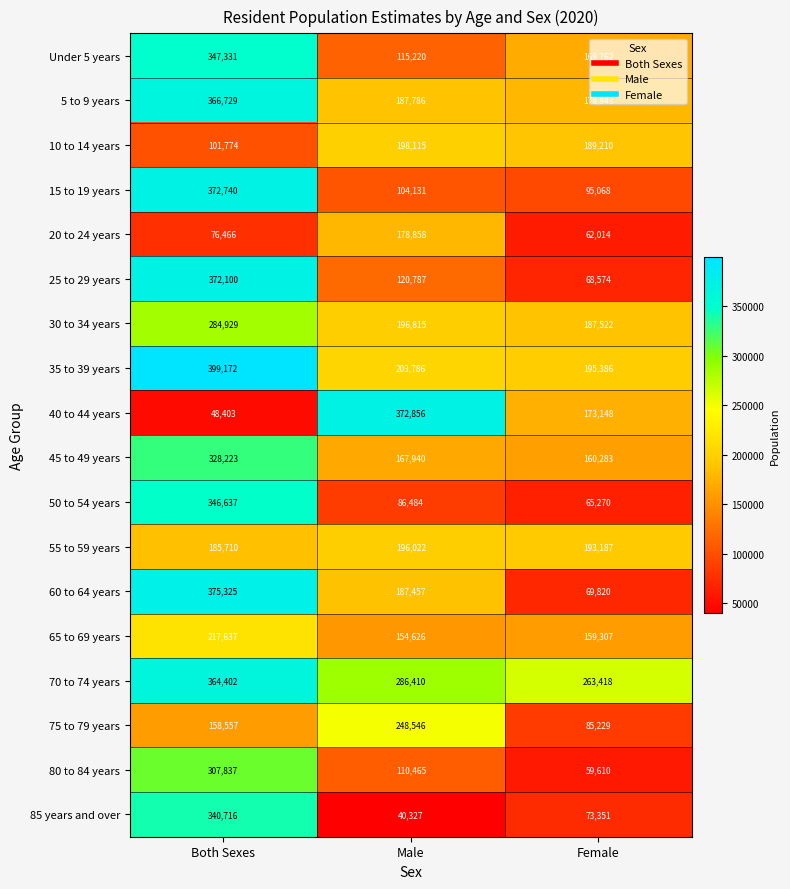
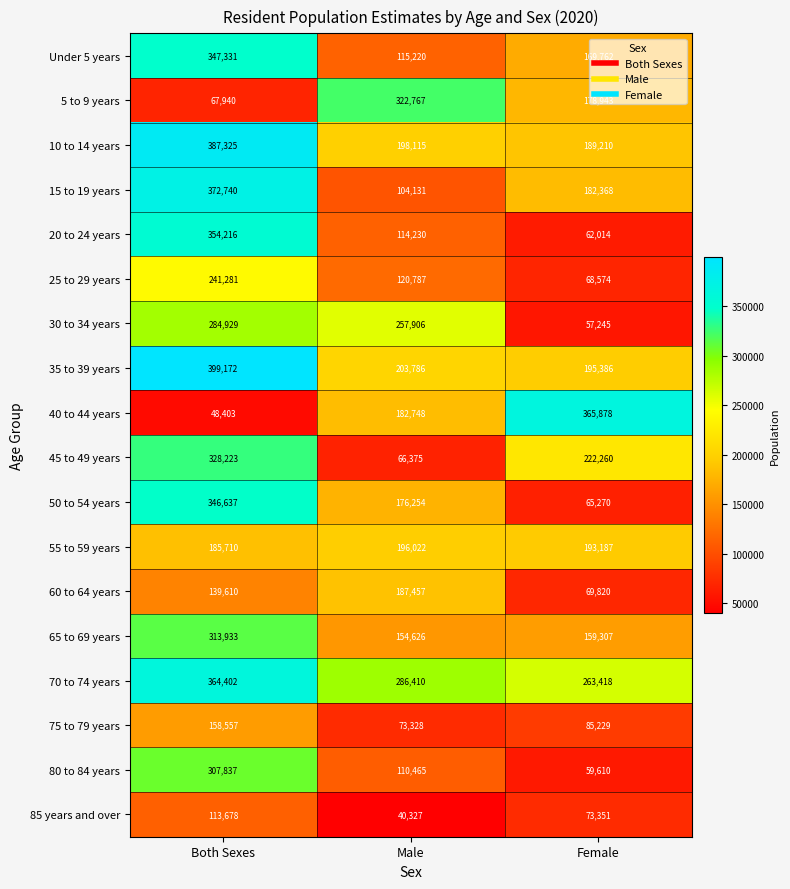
  {
    "Under 5 years": {
      "Both Sexes": "347,331",
      "Male": "115,220"
    },
    "5 to 9 years": {
-     "Both Sexes": "366,729",
-     "Male": "187,786"
+     "Both Sexes": "67,940",
+     "Male": "322,767"
    },
    "10 to 14 years": {
-     "Both Sexes": "101,774",
+     "Both Sexes": "387,325",
      "Male": "198,115",
      "Female": "189,210"
    },
    "15 to 19 years": {
      "Both Sexes": "372,740",
      "Male": "104,131",
-     "Female": "95,068"
+     "Female": "182,368"
    },
    "20 to 24 years": {
-     "Both Sexes": "76,466",
-     "Male": "178,858",
+     "Both Sexes": "354,216",
+     "Male": "114,230",
      "Female": "62,014"
    },
    "25 to 29 years": {
-     "Both Sexes": "372,100",
+     "Both Sexes": "241,281",
      "Male": "120,787",
      "Female": "68,574"
    },
    "30 to 34 years": {
      "Both Sexes": "284,929",
-     "Male": "196,815",
-     "Female": "187,522"
+     "Male": "257,906",
+     "Female": "57,245"
    },
    "35 to 39 years": {
      "Both Sexes": "399,172",
      "Male": "203,786",
      "Female": "195,386"
    },
    "40 to 44 years": {
      "Both Sexes": "48,403",
-     "Male": "372,856",
-     "Female": "173,148"
+     "Male": "182,748",
+     "Female": "365,878"
    },
    "45 to 49 years": {
      "Both Sexes": "328,223",
-     "Male": "167,940",
-     "Female": "160,283"
+     "Male": "66,375",
+     "Female": "222,260"
    },
    "50 to 54 years": {
      "Both Sexes": "346,637",
-     "Male": "86,484",
+     "Male": "176,254",
      "Female": "65,270"
    },
    "55 to 59 years": {
      "Both Sexes": "185,710",
      "Male": "196,022",
      "Female": "193,187"
    },
    "60 to 64 years": {
-     "Both Sexes": "375,325",
+     "Both Sexes": "139,610",
      "Male": "187,457",
      "Female": "69,820"
    },
    "65 to 69 years": {
-     "Both Sexes": "217,637",
+     "Both Sexes": "313,933",
      "Male": "154,626",
      "Female": "159,307"
    },
    "70 to 74 years": {
      "Both Sexes": "364,402",
      "Male": "286,410",
      "Female": "263,418"
    },
    "75 to 79 years": {
      "Both Sexes": "158,557",
-     "Male": "248,546",
+     "Male": "73,328",
      "Female": "85,229"
    },
    "80 to 84 years": {
      "Both Sexes": "307,837",
      "Male": "110,465",
      "Female": "59,610"
    },
    "85 years and over": {
-     "Both Sexes": "340,716",
+     "Both Sexes": "113,678",
      "Male": "40,327",
      "Female": "73,351"
    }
  }
